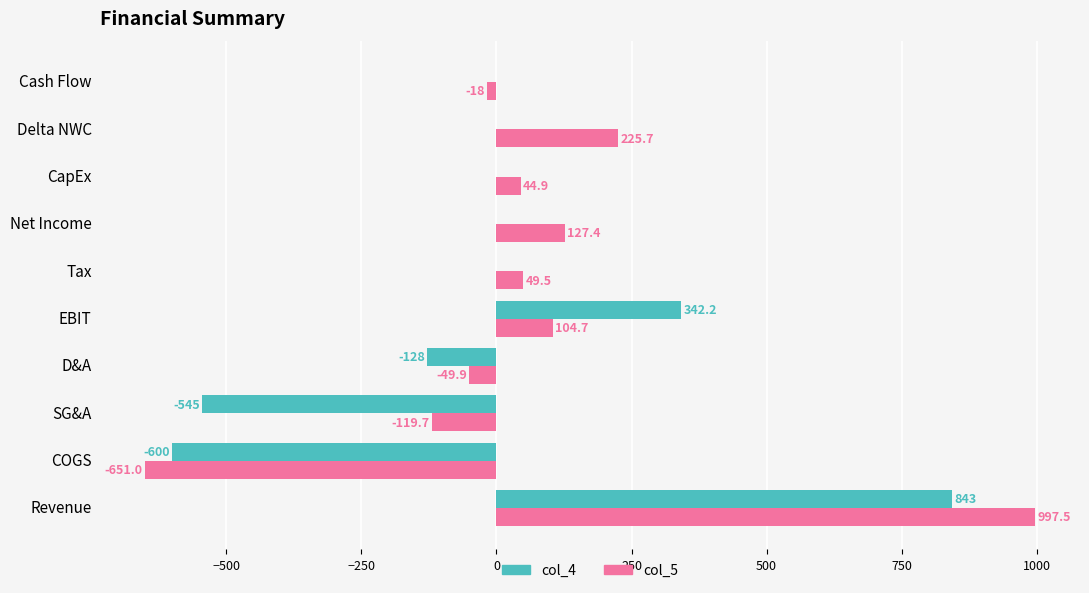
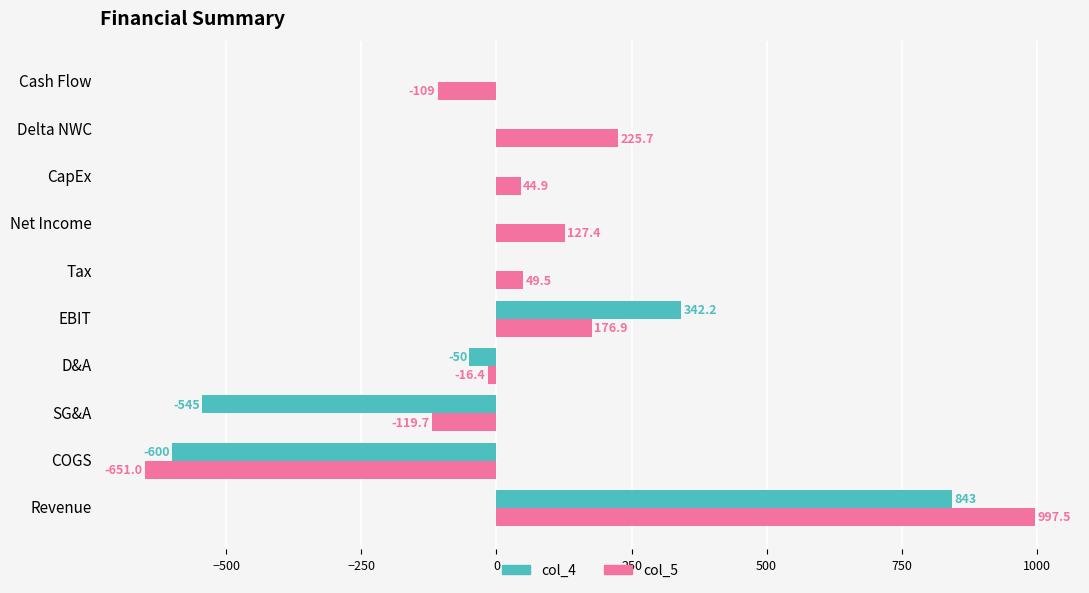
  {
    "col_4": {
      "EBIT": 342.2,
-     "D&A": -128,
+     "D&A": -50,
      "SG&A": -545,
      "COGS": -600,
      "Revenue": 843
    },
    "col_5": {
-     "Cash Flow": -18,
+     "Cash Flow": -109,
      "Delta NWC": 225.7,
      "CapEx": 44.9,
      "Net Income": 127.4,
      "Tax": 49.5,
-     "EBIT": 104.7,
-     "D&A": -49.9,
+     "EBIT": 176.9,
+     "D&A": -16.4,
      "SG&A": -119.7,
      "COGS": -651.0,
      "Revenue": 997.5
    }
  }
